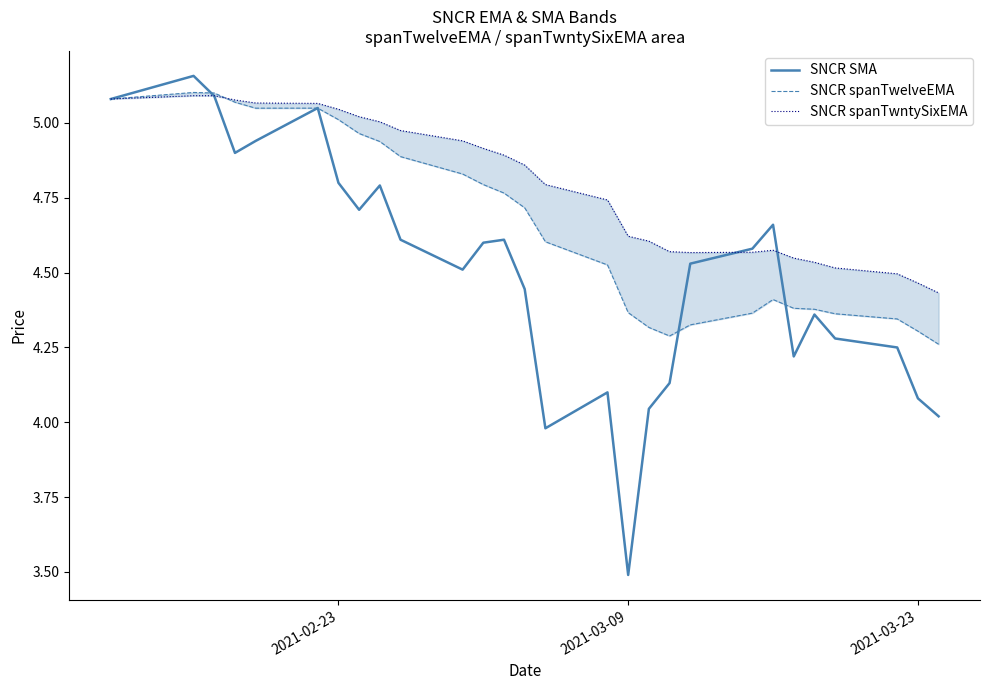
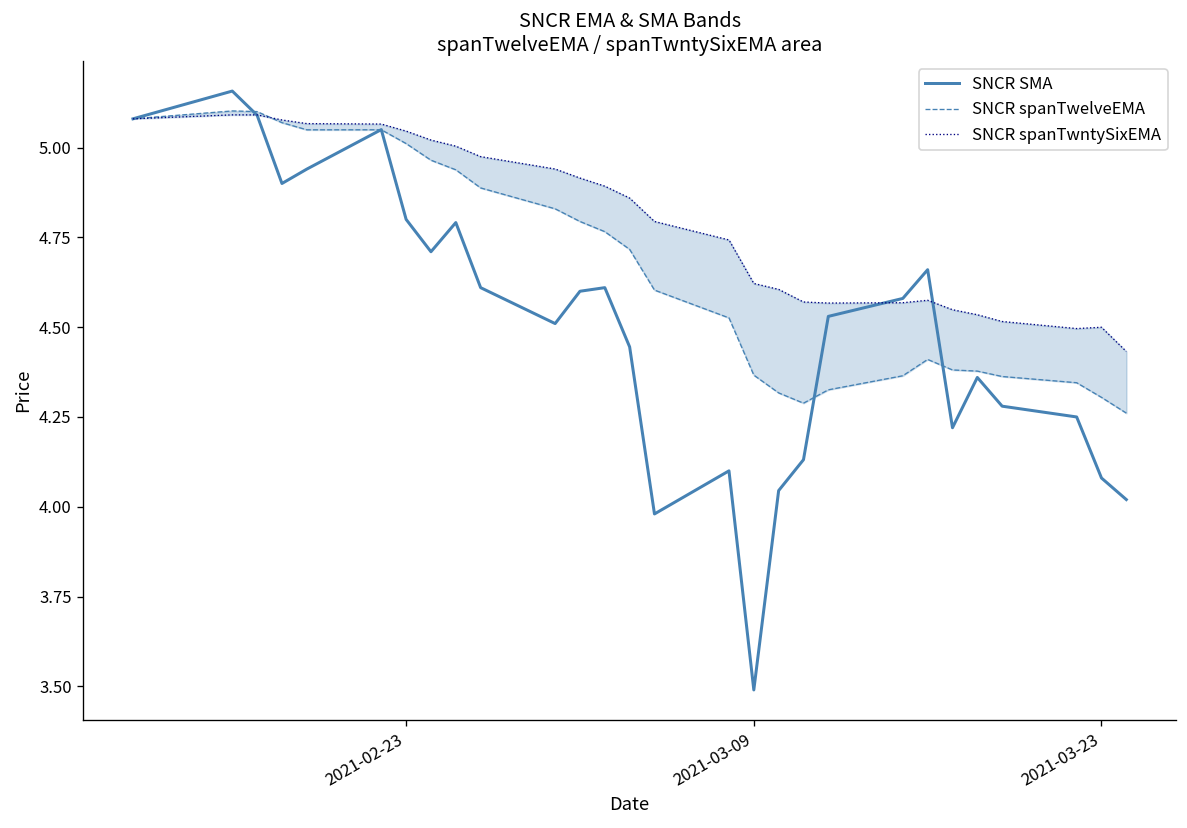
  {
    "SNCR spanTwntySixEMA": {
-     "2021-03-23": 4.47
+     "2021-03-23": 4.50
    }
  }
